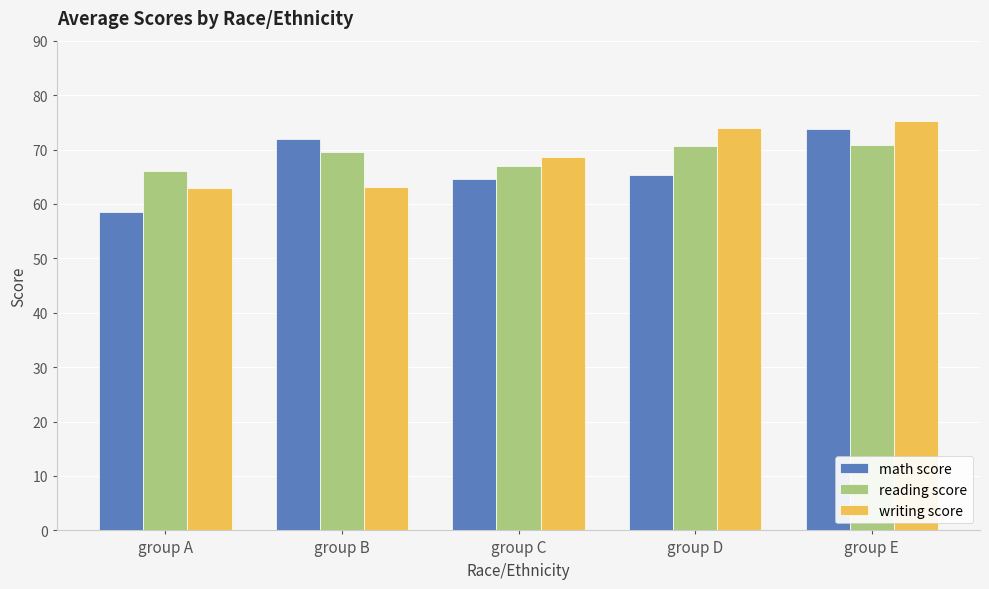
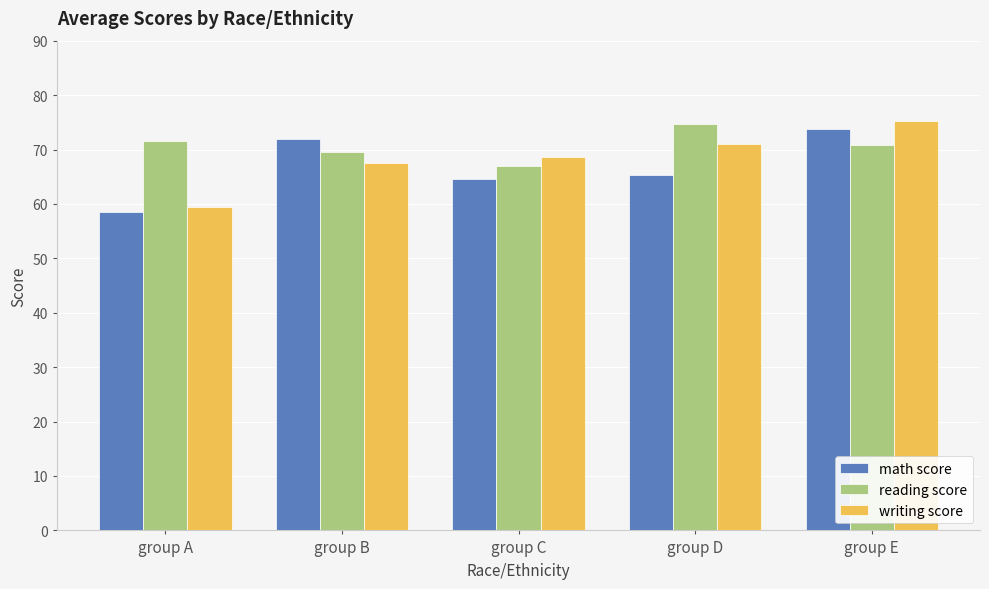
  {
    "math score": {
      "group A": 59,
      "group B": 72,
      "group C": 65,
      "group D": 65,
      "group E": 74
    },
    "reading score": {
-     "group A": 66,
+     "group A": 72,
      "group B": 70,
      "group C": 67,
-     "group D": 71,
+     "group D": 75,
      "group E": 71
    },
    "writing score": {
-     "group A": 63,
-     "group B": 63,
+     "group A": 60,
+     "group B": 68,
      "group C": 69,
-     "group D": 74,
+     "group D": 71,
      "group E": 75
    }
  }
